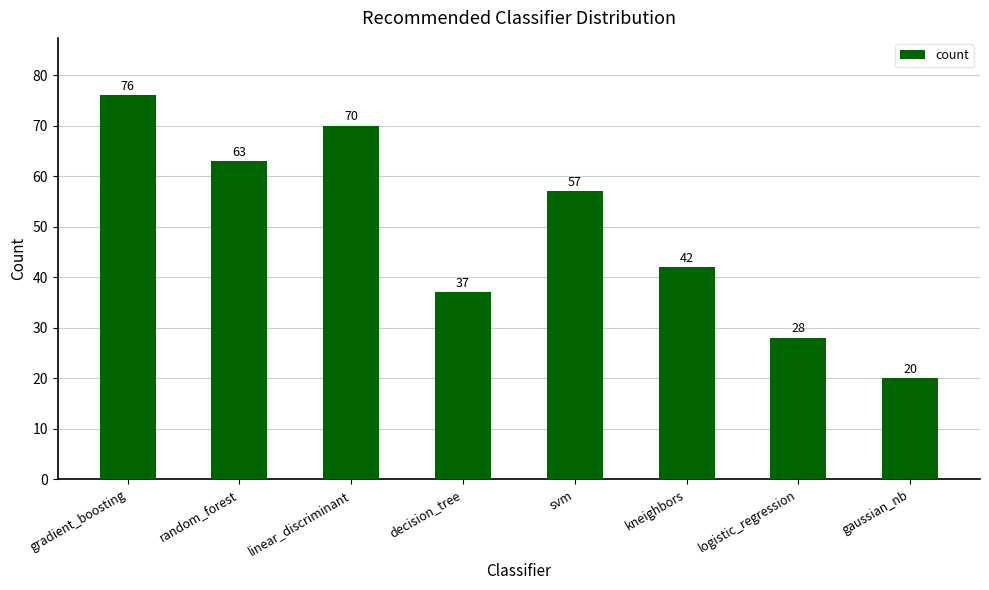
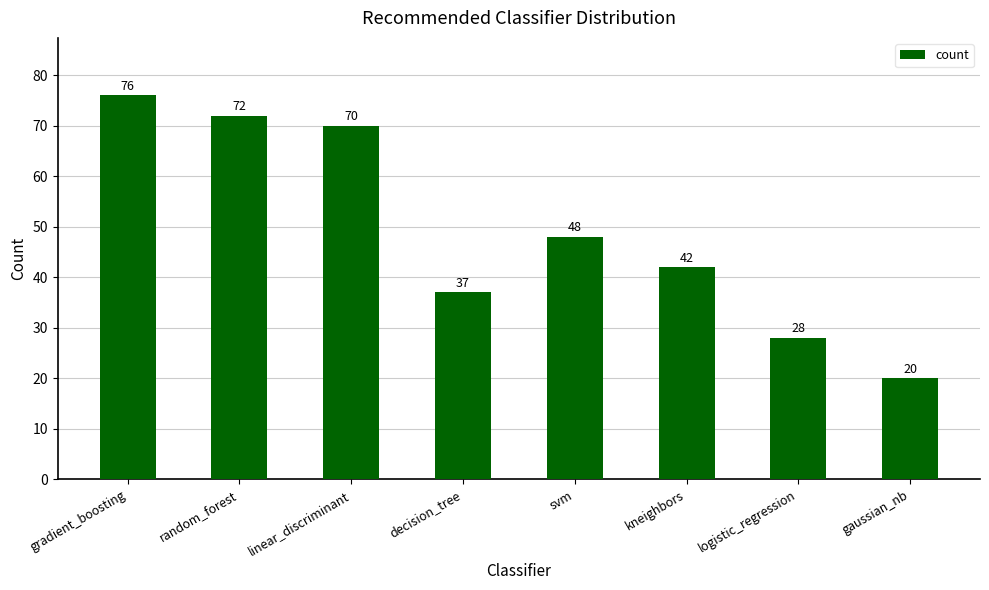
  {
    "gradient_boosting": 76,
-   "random_forest": 63,
+   "random_forest": 72,
    "linear_discriminant": 70,
    "decision_tree": 37,
-   "svm": 57,
+   "svm": 48,
    "kneighbors": 42,
    "logistic_regression": 28,
    "gaussian_nb": 20
  }
